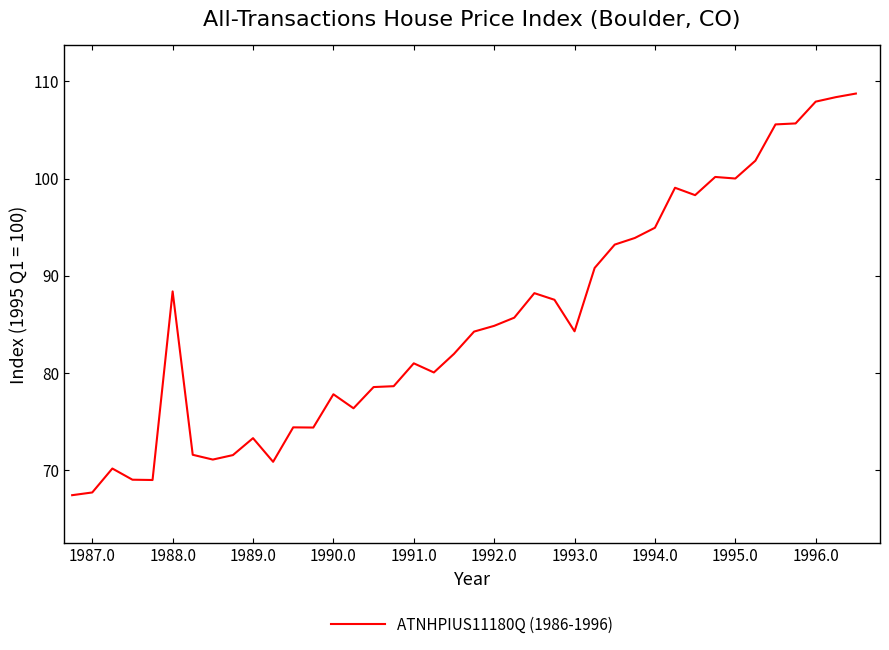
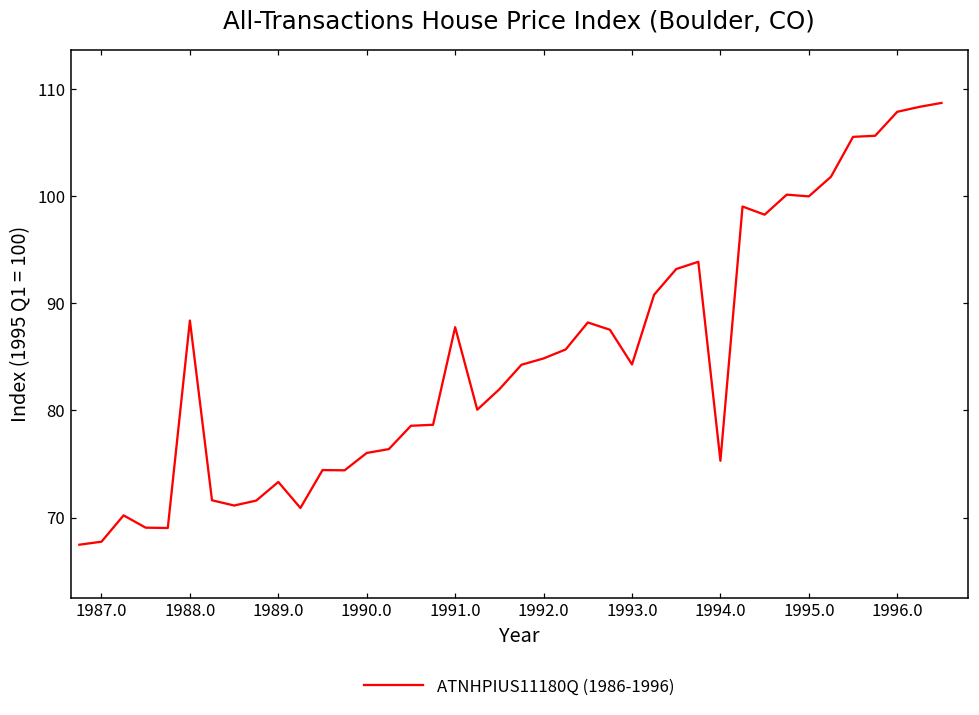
  {
    "1987.0": 68,
    "1988.0": 88,
    "1989.0": 73,
-   "1990.0": 78,
-   "1991.0": 81,
+   "1990.0": 76,
+   "1991.0": 88,
    "1992.0": 85,
    "1993.0": 84,
-   "1994.0": 95,
+   "1994.0": 75,
    "1995.0": 100,
    "1996.0": 108
  }
